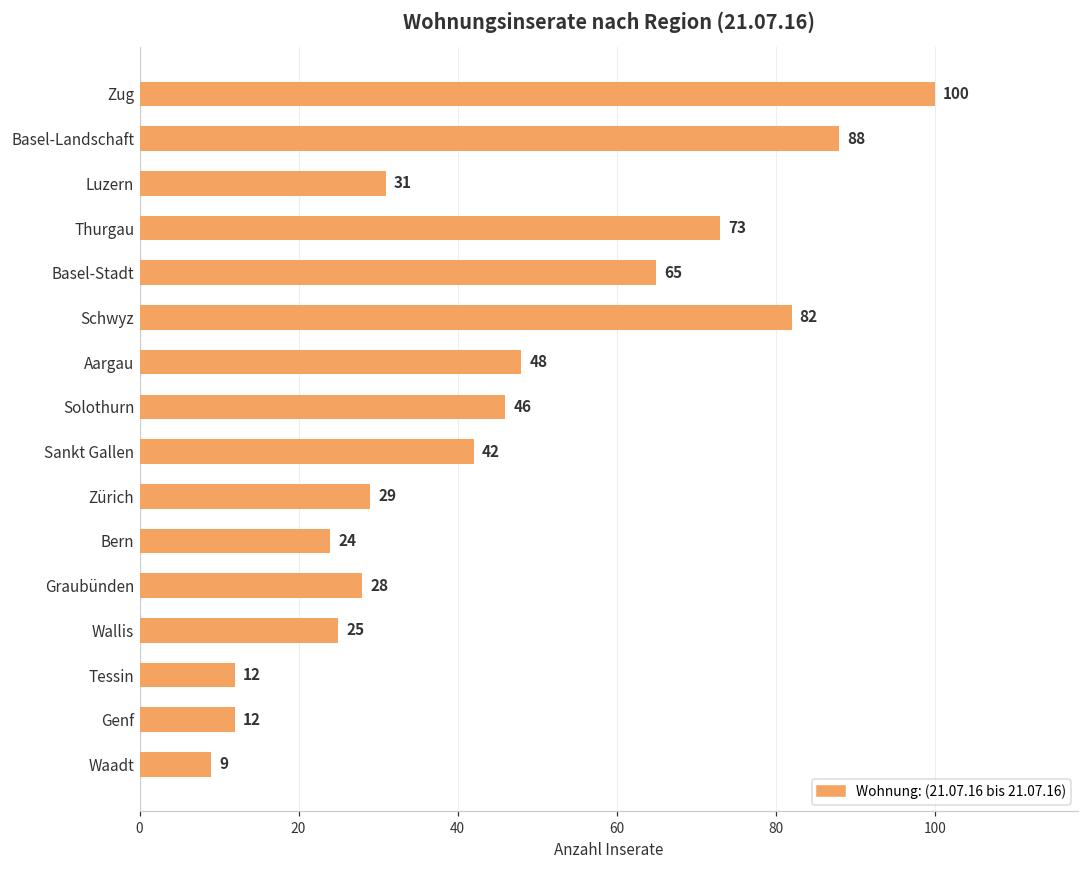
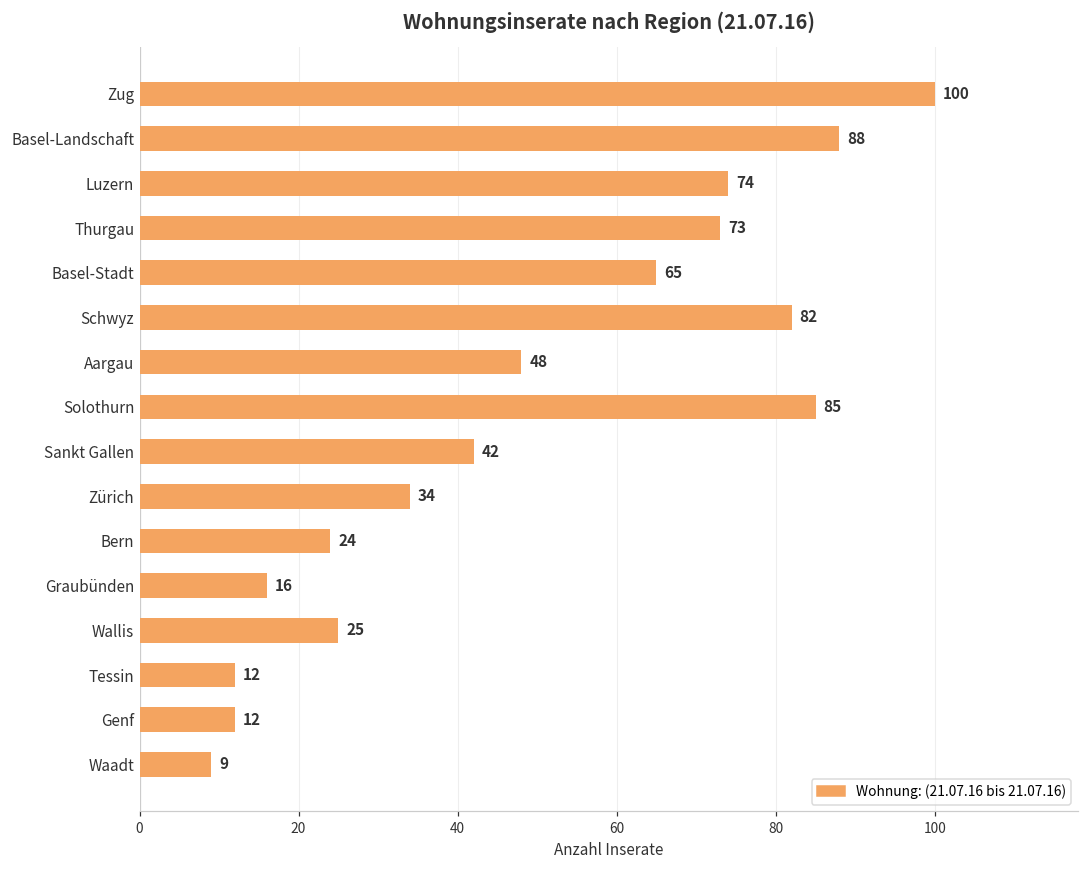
  {
    "Zug": 100,
    "Basel-Landschaft": 88,
-   "Luzern": 31,
+   "Luzern": 74,
    "Thurgau": 73,
    "Basel-Stadt": 65,
    "Schwyz": 82,
    "Aargau": 48,
-   "Solothurn": 46,
+   "Solothurn": 85,
    "Sankt Gallen": 42,
-   "Zürich": 29,
+   "Zürich": 34,
    "Bern": 24,
-   "Graubünden": 28,
+   "Graubünden": 16,
    "Wallis": 25,
    "Tessin": 12,
    "Genf": 12,
    "Waadt": 9
  }
